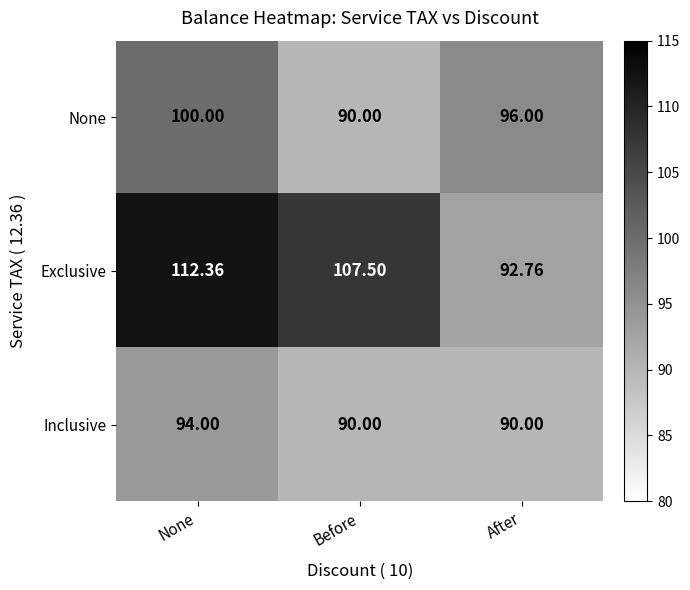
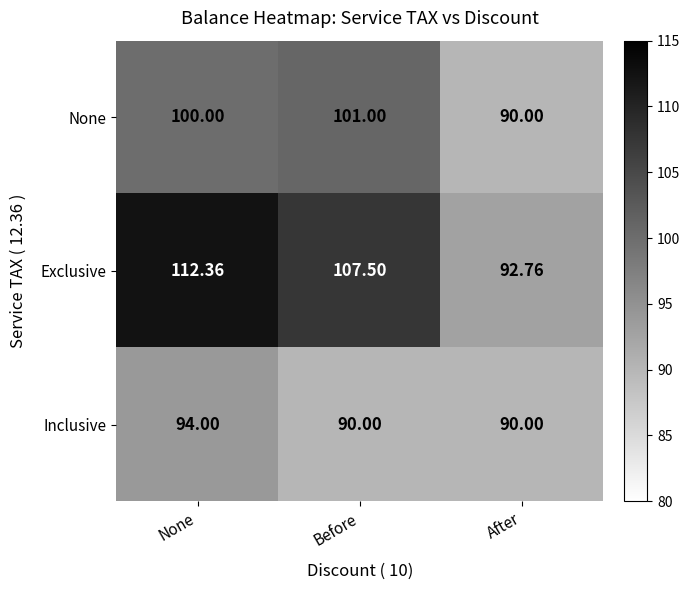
  {
    "None": {
      "None": 100.00,
-     "Before": 90.00,
-     "After": 96.00
+     "Before": 101.00,
+     "After": 90.00
    },
    "Exclusive": {
      "None": 112.36,
      "Before": 107.50,
      "After": 92.76
    },
    "Inclusive": {
      "None": 94.00,
      "Before": 90.00,
      "After": 90.00
    }
  }
